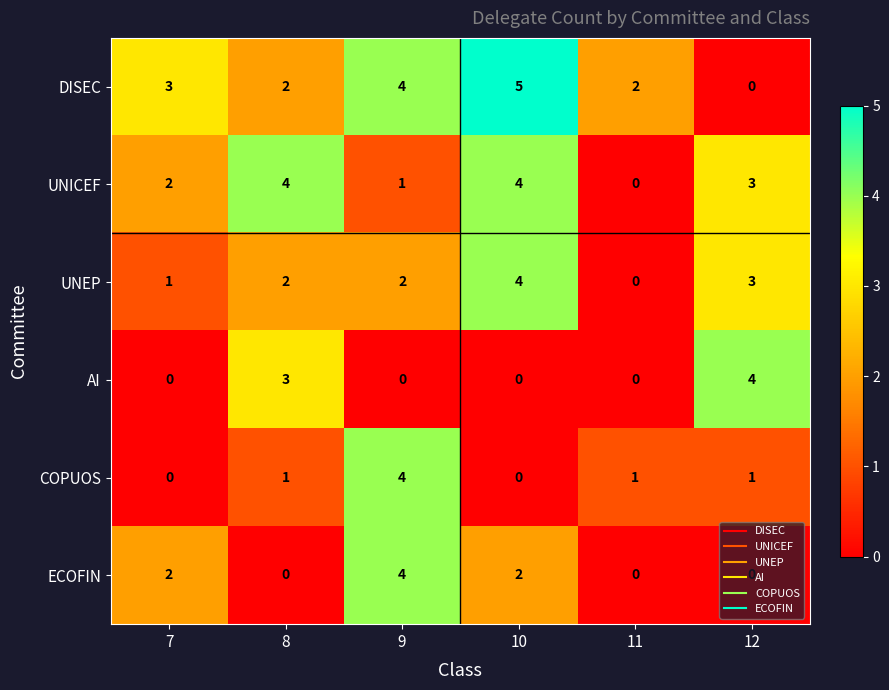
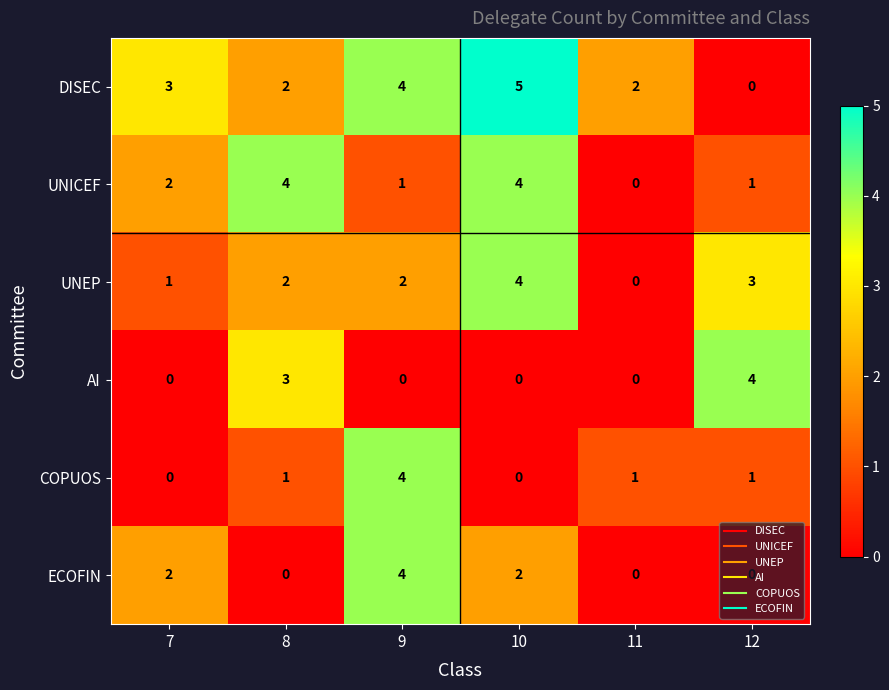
  {
    "DISEC": {
      "7": 3,
      "8": 2,
      "9": 4,
      "10": 5,
      "11": 2,
      "12": 0
    },
    "UNICEF": {
      "7": 2,
      "8": 4,
      "9": 1,
      "10": 4,
      "11": 0,
-     "12": 3
+     "12": 1
    },
    "UNEP": {
      "7": 1,
      "8": 2,
      "9": 2,
      "10": 4,
      "11": 0,
      "12": 3
    },
    "AI": {
      "7": 0,
      "8": 3,
      "9": 0,
      "10": 0,
      "11": 0,
      "12": 4
    },
    "COPUOS": {
      "7": 0,
      "8": 1,
      "9": 4,
      "10": 0,
      "11": 1,
      "12": 1
    },
    "ECOFIN": {
      "7": 2,
      "8": 0,
      "9": 4,
      "10": 2,
      "11": 0
    }
  }
